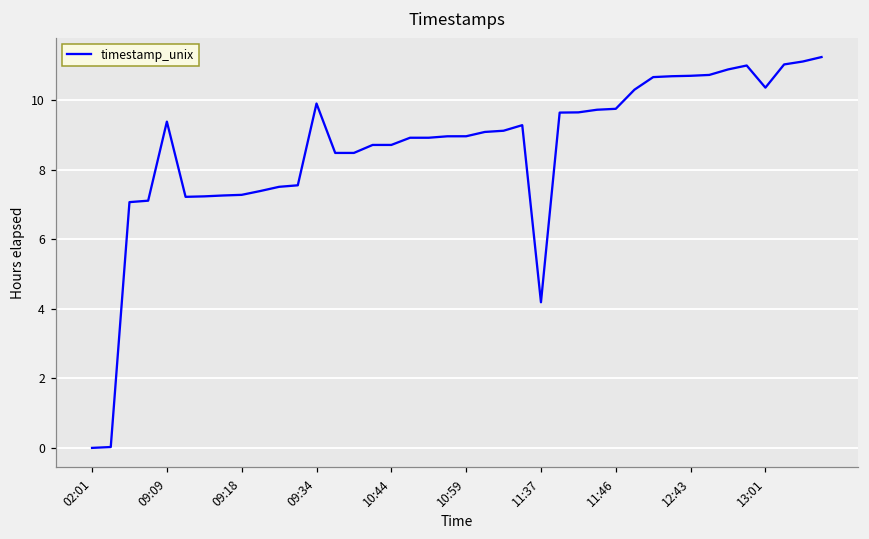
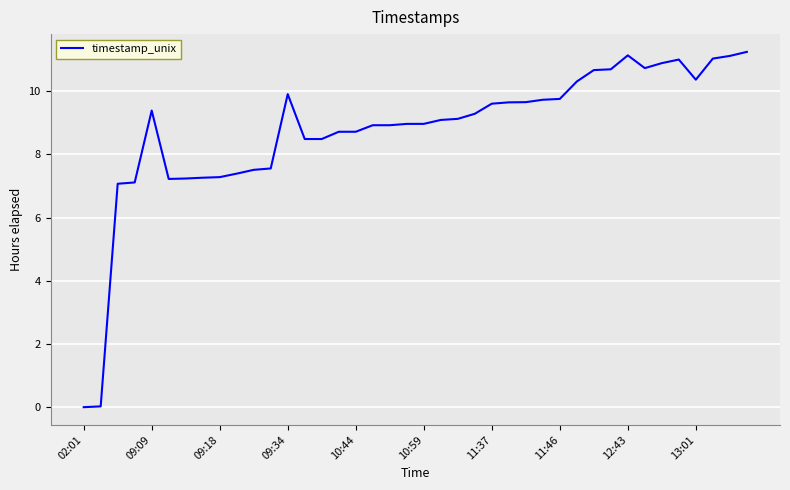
  {
    "02:01": 0.0,
    "09:09": 9.4,
    "09:18": 7.3,
    "09:34": 9.9,
    "10:44": 8.7,
    "10:59": 9.0,
-   "11:37": 4.2,
+   "11:37": 9.6,
    "11:46": 9.8,
-   "12:43": 10.7,
+   "12:43": 11.1,
    "13:01": 10.4
  }
